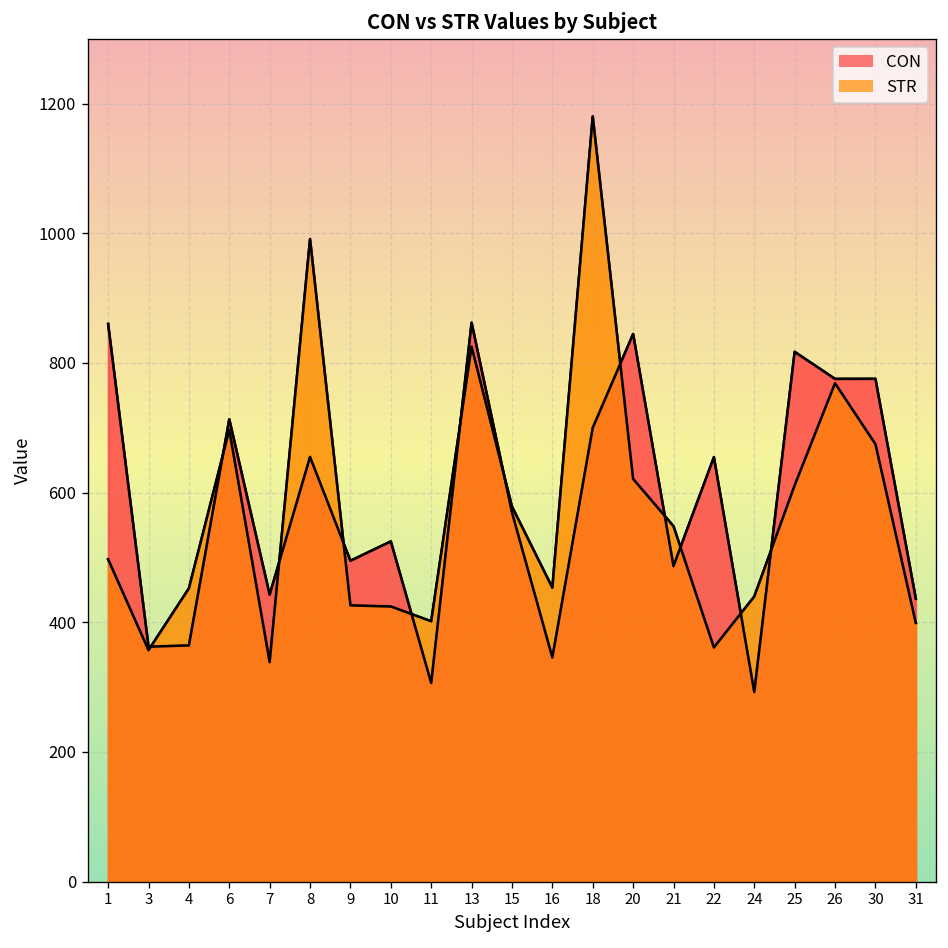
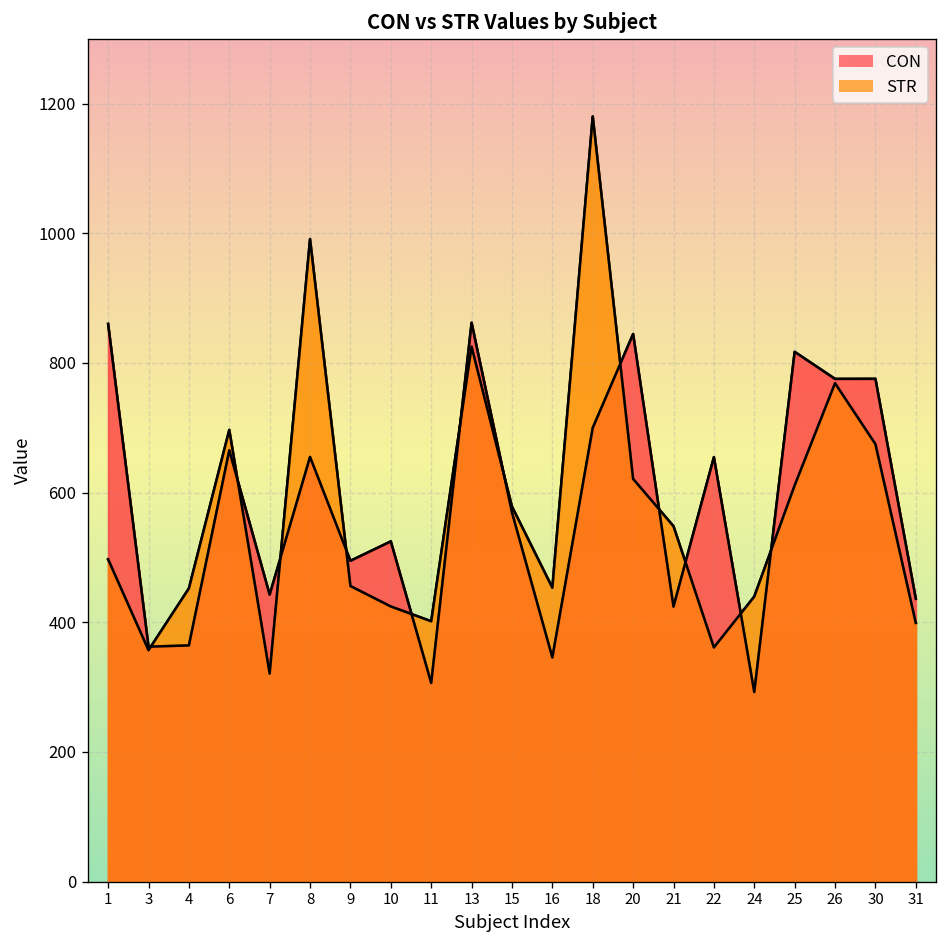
  {
    "CON": {
      "1": 860,
      "3": 360,
      "4": 360,
-     "6": 710,
+     "6": 670,
      "7": 440,
      "8": 660,
      "9": 490,
      "10": 520,
      "11": 310,
      "13": 860,
      "15": 570,
      "16": 350,
      "18": 700,
      "20": 840,
-     "21": 490,
+     "21": 420,
      "22": 650,
      "24": 290,
      "25": 820,
      "26": 780,
      "30": 780,
      "31": 440
    },
    "STR": {
      "1": 500,
      "3": 360,
      "4": 450,
      "6": 700,
-     "7": 340,
+     "7": 320,
      "8": 990,
-     "9": 430,
+     "9": 460,
      "10": 420,
      "11": 400,
      "13": 830,
      "15": 580,
      "16": 450,
      "18": 1180,
      "20": 620,
      "21": 550,
      "22": 360,
      "24": 440,
      "25": 610,
      "26": 770,
      "30": 670,
      "31": 400
    }
  }
